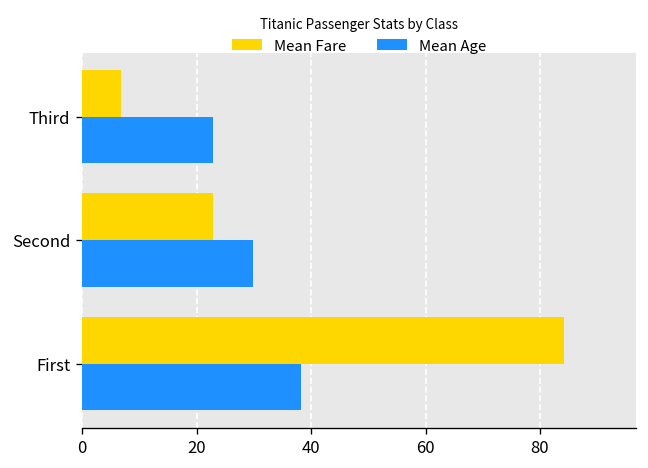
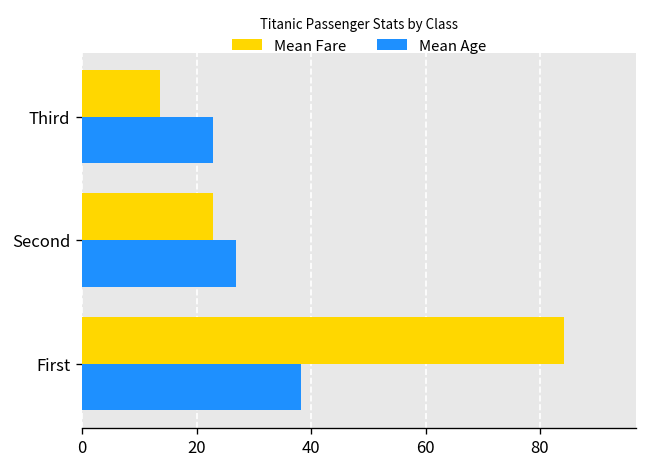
  {
    "Mean Fare": {
-     "Third": 7,
+     "Third": 14,
      "Second": 23,
      "First": 84
    },
    "Mean Age": {
      "Third": 23,
-     "Second": 30,
+     "Second": 27,
      "First": 38
    }
  }
